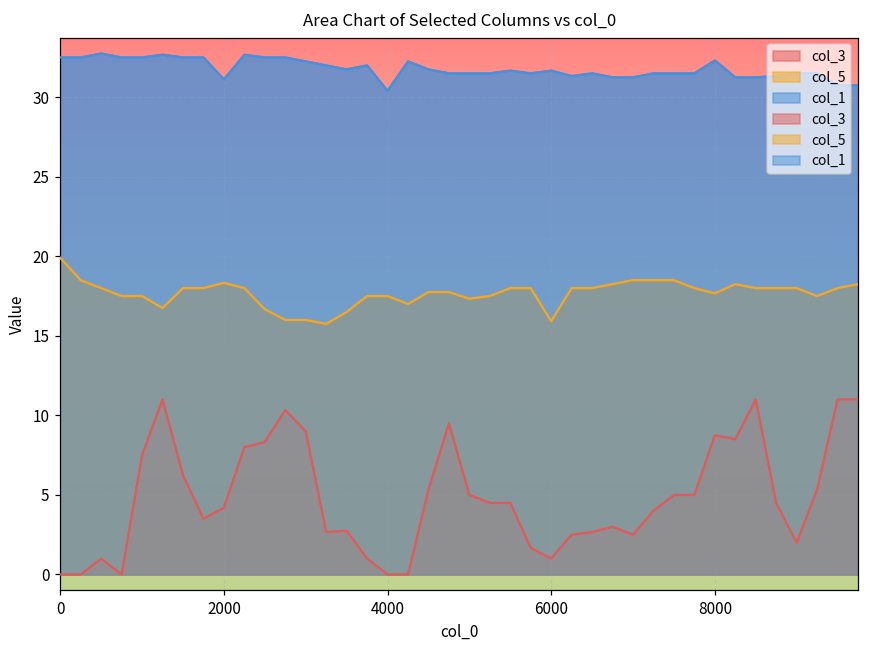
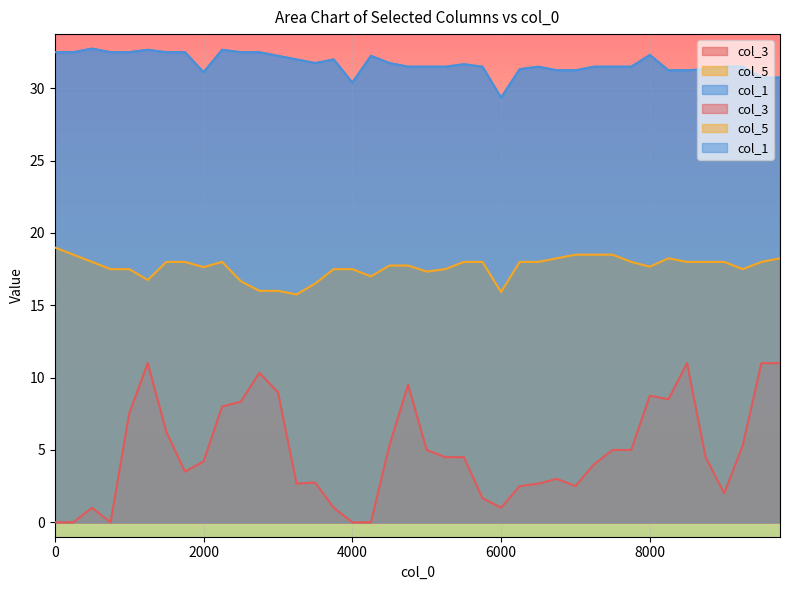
  {
    "col_3": {
      "0": 0.0,
      "2000": 4.2,
      "4000": 0.0,
      "6000": 1.0,
      "8000": 8.8
    },
    "col_5": {
-     "0": 19.9,
-     "2000": 18.3,
+     "0": 19.0,
+     "2000": 17.6,
      "4000": 17.5,
      "6000": 15.9,
      "8000": 17.7
    },
    "col_1": {
      "0": 32.5,
      "2000": 31.1,
      "4000": 30.4,
-     "6000": 31.7,
+     "6000": 29.4,
      "8000": 32.3
    }
  }
